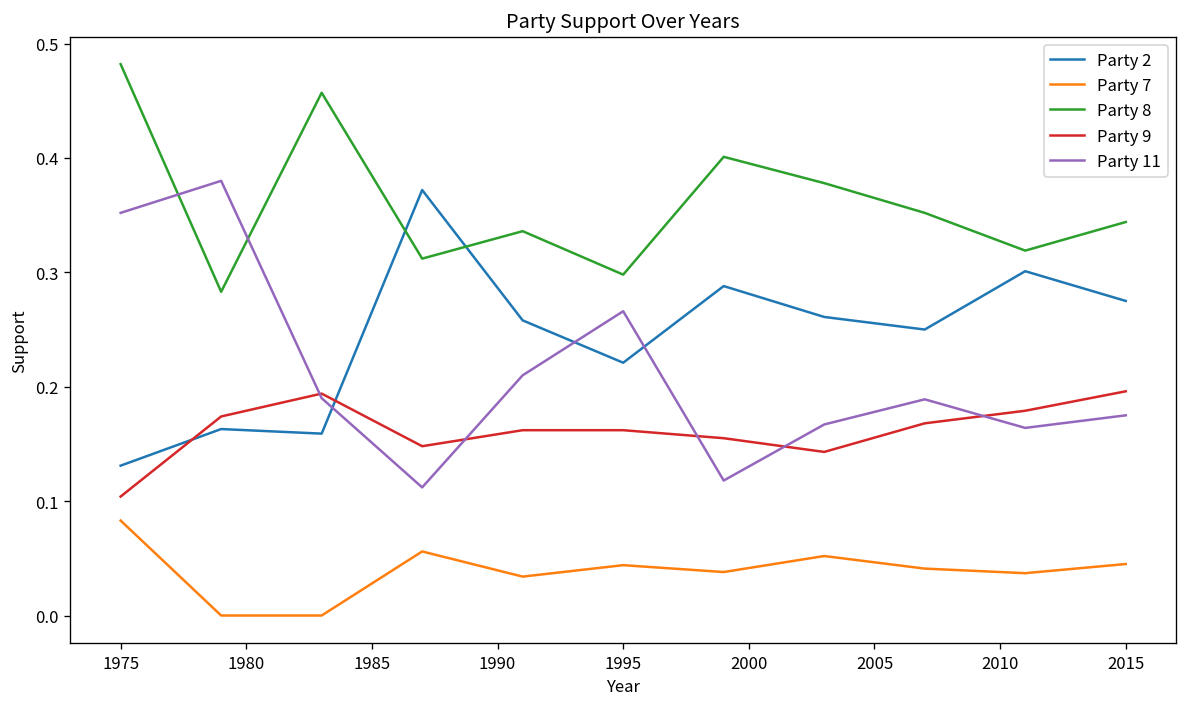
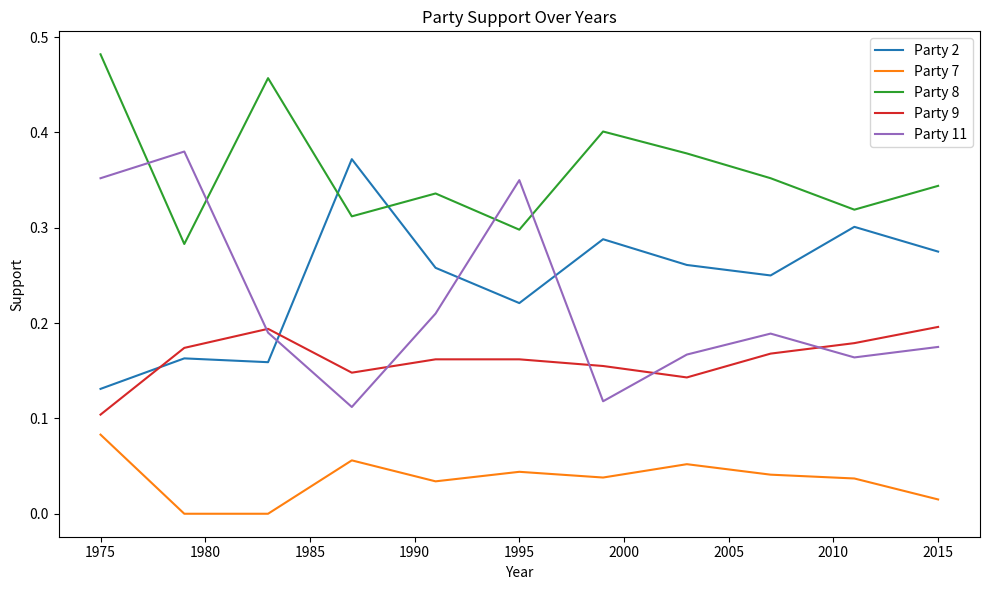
  {
    "Party 2": {
      "1975": 0.13,
      "1995": 0.22,
      "2015": 0.28
    },
    "Party 7": {
      "1975": 0.08,
      "1995": 0.04,
-     "2015": 0.05
+     "2015": 0.02
    },
    "Party 8": {
      "1975": 0.48,
      "1995": 0.30,
      "2015": 0.34
    },
    "Party 9": {
      "1975": 0.10,
      "1995": 0.16,
      "2015": 0.20
    },
    "Party 11": {
      "1975": 0.35,
-     "1995": 0.27,
+     "1995": 0.35,
      "2015": 0.18
    }
  }
